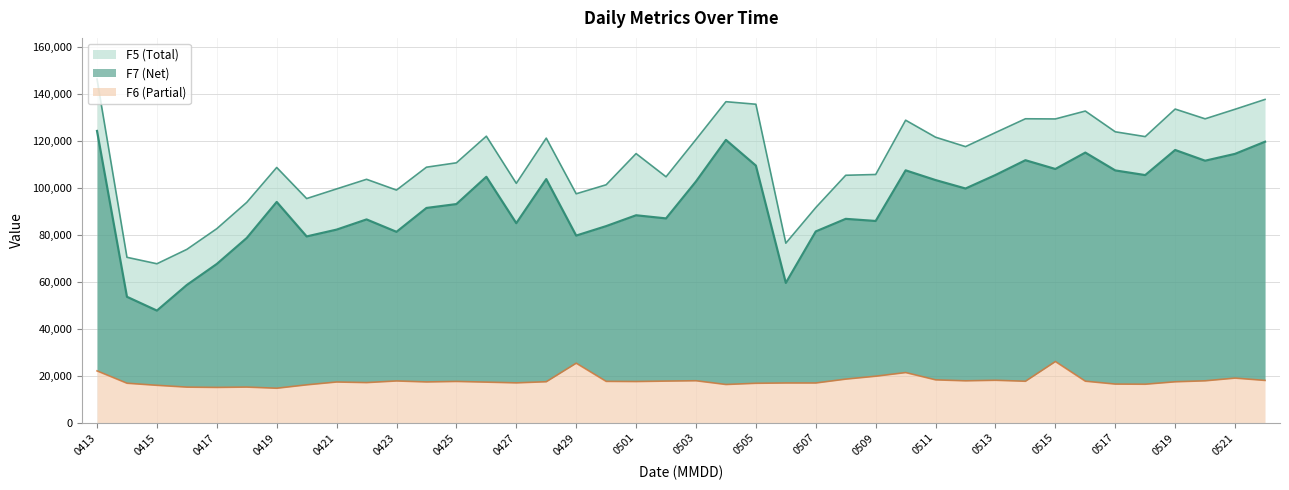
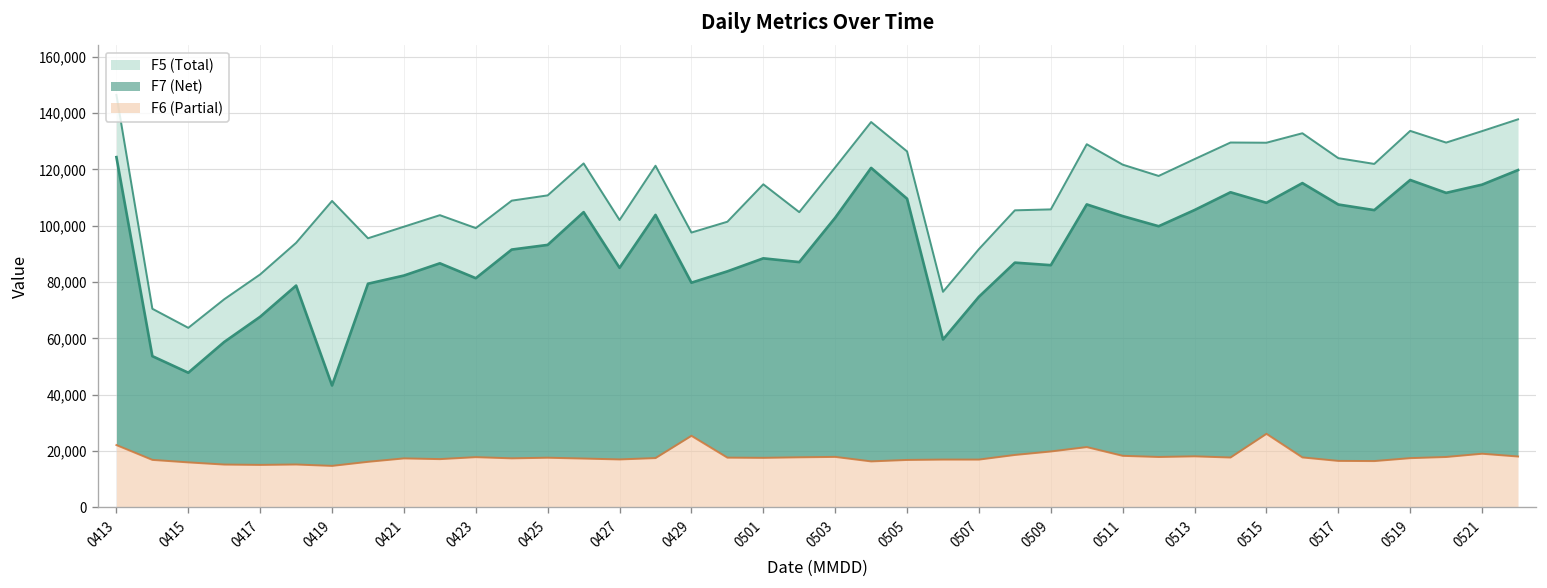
  {
    "F5 (Total)": {
-     "0415": "68,000",
+     "0415": "64,000",
      "0417": "83,000",
      "0419": "109,000",
      "0421": "100,000",
      "0423": "99,000",
      "0425": "111,000",
      "0427": "102,000",
      "0429": "98,000",
      "0501": "115,000",
      "0503": "121,000",
-     "0505": "136,000",
+     "0505": "126,000",
      "0507": "92,000",
      "0509": "106,000",
      "0511": "122,000",
      "0513": "124,000",
      "0515": "129,000",
      "0517": "124,000",
      "0519": "134,000",
      "0521": "134,000"
    },
    "F7 (Net)": {
      "0413": "124,000",
      "0415": "48,000",
      "0417": "68,000",
-     "0419": "94,000",
+     "0419": "43,000",
      "0421": "82,000",
      "0423": "81,000",
      "0425": "93,000",
      "0427": "85,000",
      "0429": "80,000",
      "0501": "88,000",
      "0503": "103,000",
      "0505": "110,000",
-     "0507": "82,000",
+     "0507": "75,000",
      "0509": "86,000",
      "0511": "103,000",
      "0513": "106,000",
      "0515": "108,000",
      "0517": "108,000",
      "0519": "116,000",
      "0521": "115,000"
    },
    "F6 (Partial)": {
      "0413": "22,000",
      "0415": "16,000",
      "0417": "15,000",
      "0419": "15,000",
      "0421": "17,000",
      "0423": "18,000",
      "0425": "18,000",
      "0427": "17,000",
      "0429": "25,000",
      "0501": "18,000",
      "0503": "18,000",
      "0505": "17,000",
      "0507": "17,000",
      "0509": "20,000",
      "0511": "18,000",
      "0513": "18,000",
      "0515": "26,000",
      "0517": "16,000",
      "0519": "17,000",
      "0521": "19,000"
    }
  }
